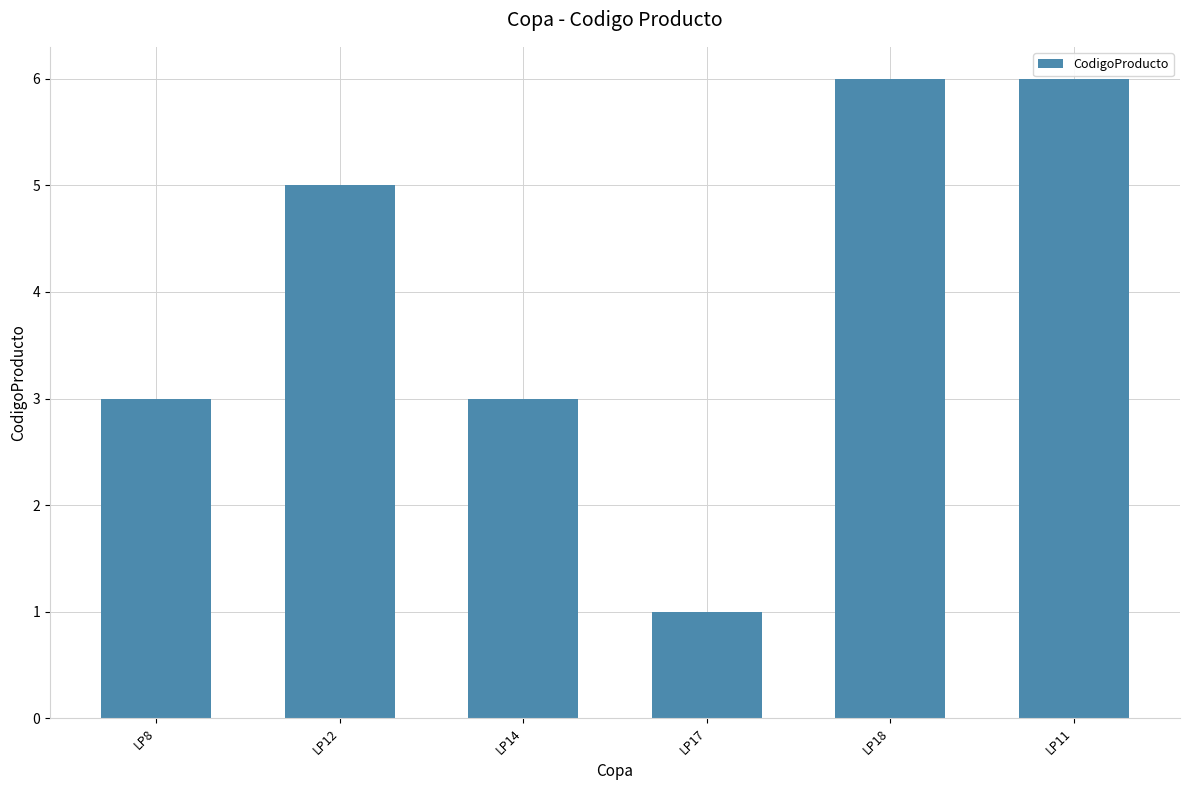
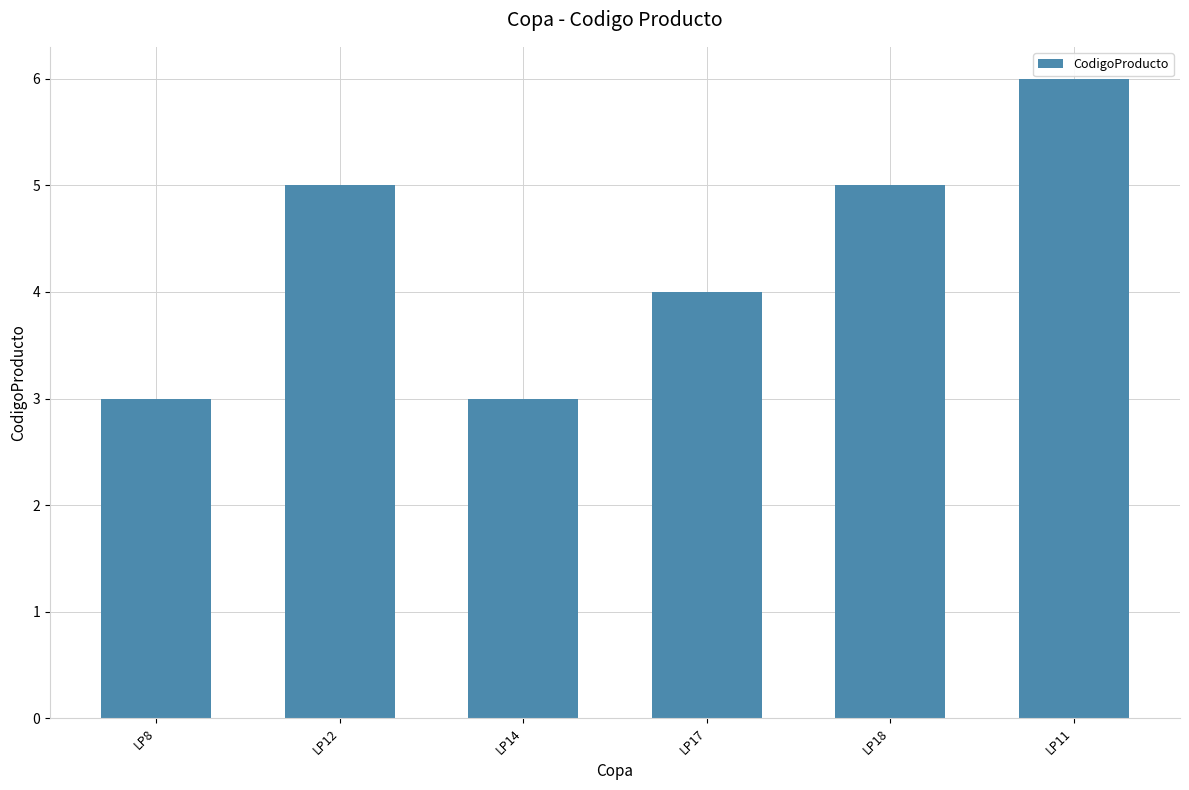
  {
    "LP8": 3,
    "LP12": 5,
    "LP14": 3,
-   "LP17": 1,
-   "LP18": 6,
+   "LP17": 4,
+   "LP18": 5,
    "LP11": 6
  }
